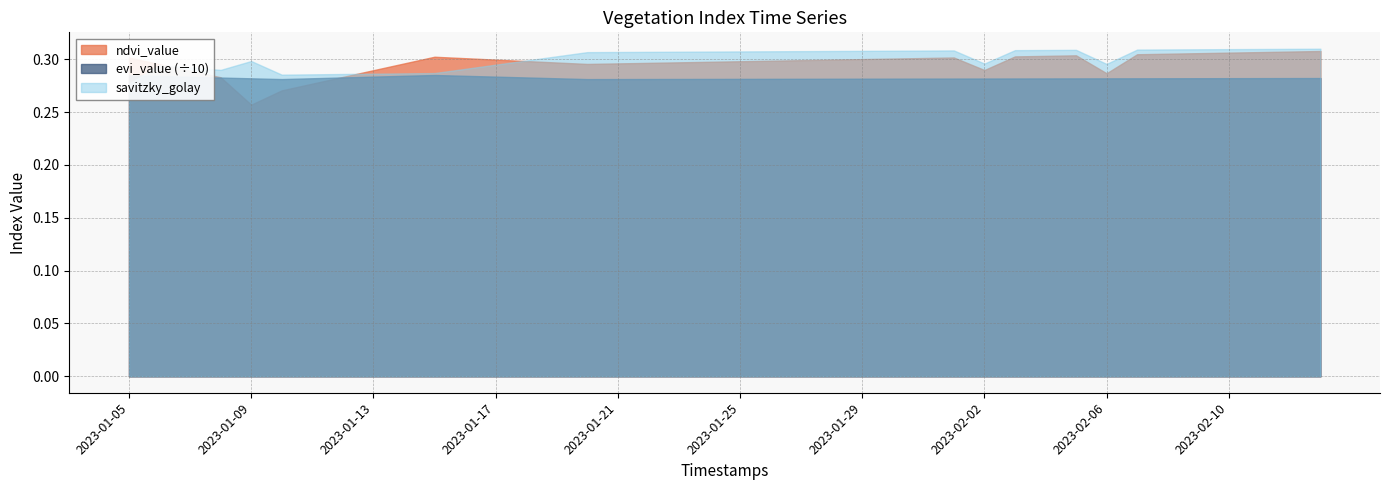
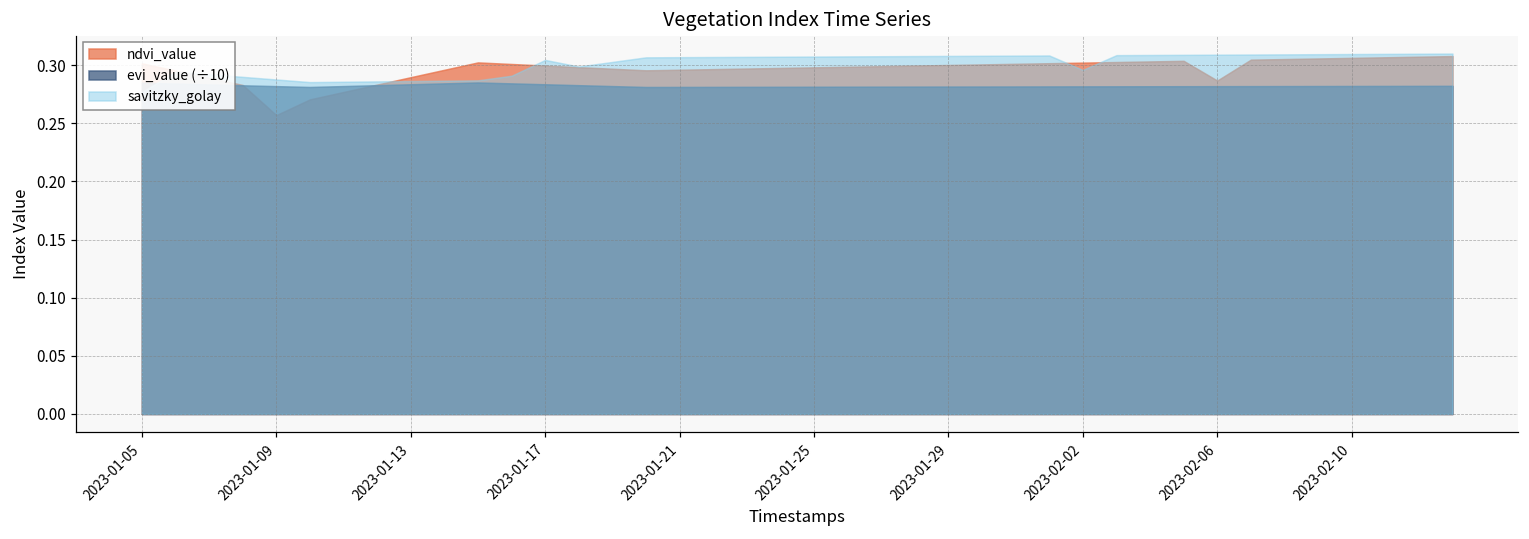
  {
    "ndvi_value": {
      "2023-01-09": 0.257,
      "2023-01-13": 0.290,
      "2023-01-17": 0.300,
      "2023-01-21": 0.296,
      "2023-01-25": 0.298,
      "2023-01-29": 0.300,
-     "2023-02-02": 0.290,
+     "2023-02-02": 0.302,
      "2023-02-06": 0.287,
      "2023-02-10": 0.306
    },
    "evi_value (÷10)": {
      "2023-01-09": 0.282,
      "2023-01-13": 0.284,
      "2023-01-17": 0.284,
      "2023-01-21": 0.281,
      "2023-01-25": 0.281,
      "2023-01-29": 0.282,
      "2023-02-02": 0.282,
      "2023-02-06": 0.282,
      "2023-02-10": 0.282
    },
    "savitzky_golay": {
-     "2023-01-09": 0.298,
+     "2023-01-09": 0.288,
      "2023-01-13": 0.286,
-     "2023-01-17": 0.295,
+     "2023-01-17": 0.304,
      "2023-01-21": 0.307,
      "2023-01-25": 0.307,
      "2023-01-29": 0.308,
      "2023-02-02": 0.296,
-     "2023-02-06": 0.296,
+     "2023-02-06": 0.309,
      "2023-02-10": 0.309
    }
  }
